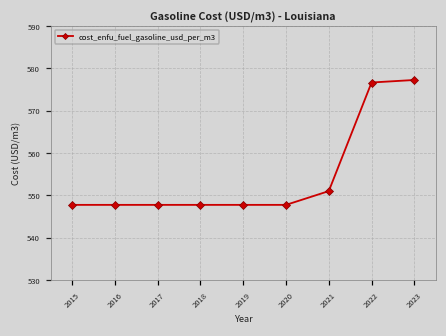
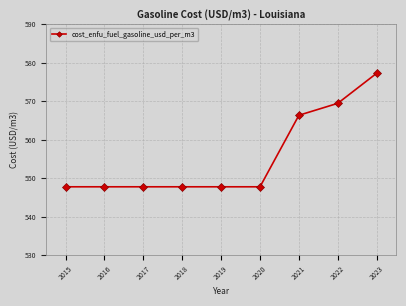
  {
    "2015": 548,
    "2016": 548,
    "2017": 548,
    "2018": 548,
    "2019": 548,
    "2020": 548,
-   "2021": 551,
-   "2022": 577,
+   "2021": 566,
+   "2022": 569,
    "2023": 577
  }
